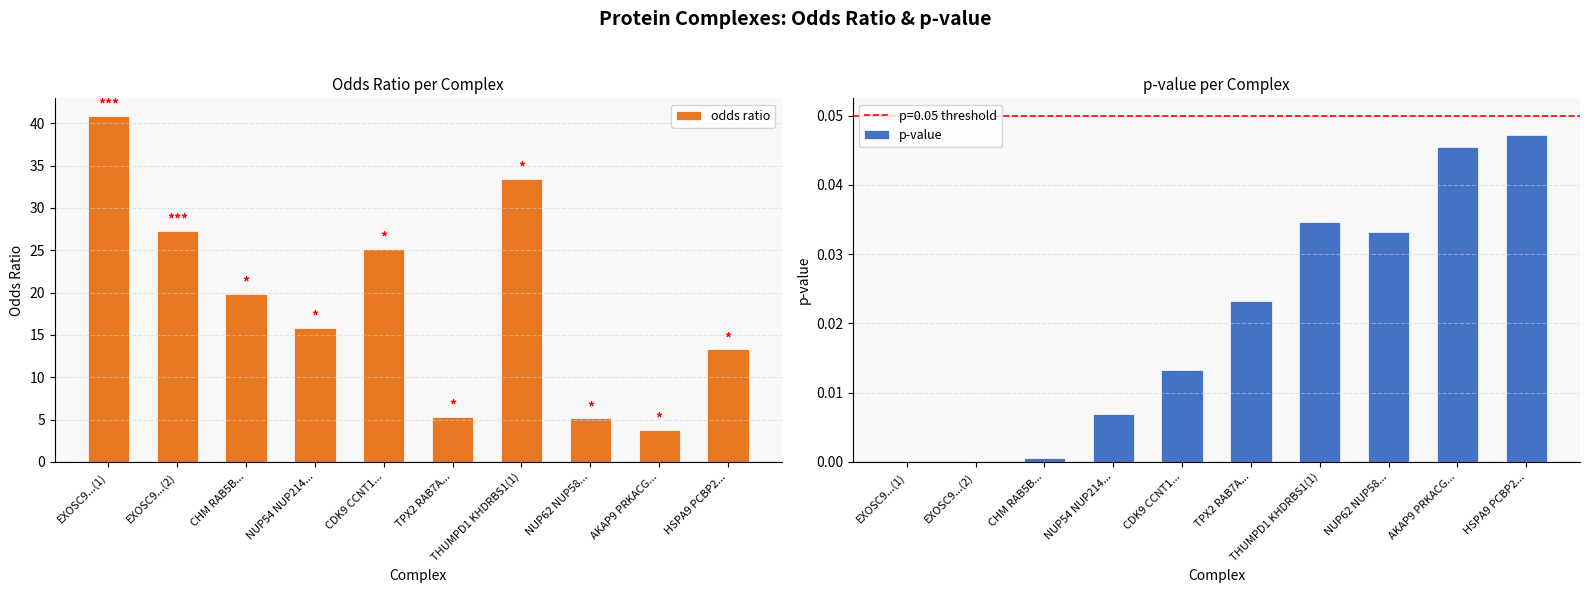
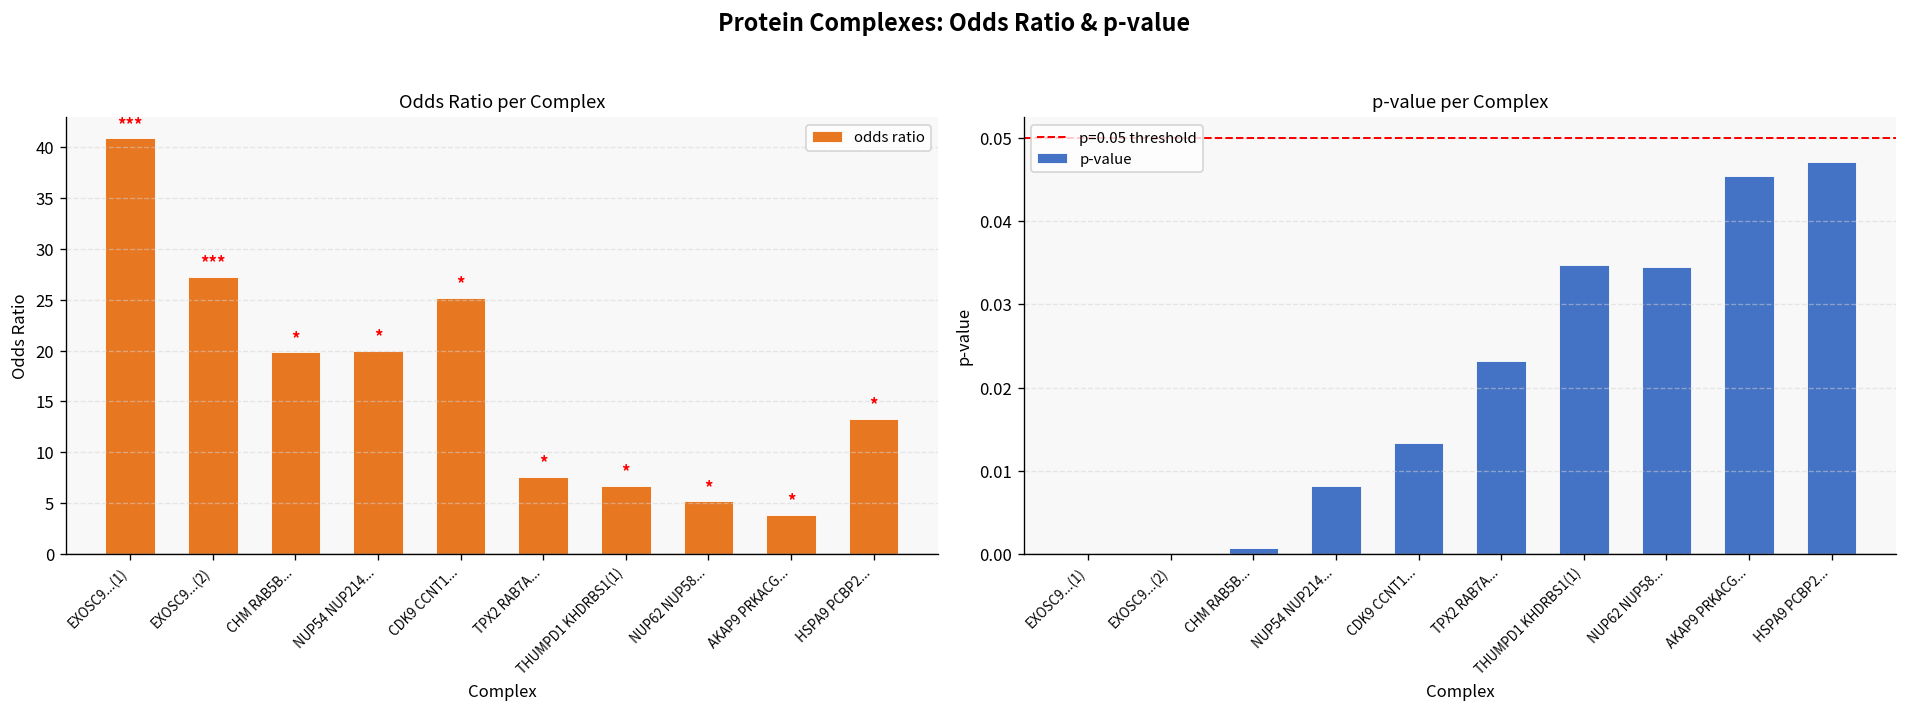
  {
    "Odds Ratio per Complex": {
      "EXOSC9...(1)": 41,
      "EXOSC9...(2)": 27,
      "CHM RAB5B...": 20,
-     "NUP54 NUP214...": 16,
+     "NUP54 NUP214...": 20,
      "CDK9 CCNT1...": 25,
-     "TPX2 RAB7A...": 5,
-     "THUMPD1 KHDRBS1(1)": 33,
+     "TPX2 RAB7A...": 8,
+     "THUMPD1 KHDRBS1(1)": 7,
      "NUP62 NUP58...": 5,
      "AKAP9 PRKACG...": 4,
      "HSPA9 PCBP2...": 13
    },
    "p-value per Complex": {
      "CHM RAB5B...": 0.001,
-     "NUP54 NUP214...": 0.007,
+     "NUP54 NUP214...": 0.008,
      "CDK9 CCNT1...": 0.013,
      "TPX2 RAB7A...": 0.023,
      "THUMPD1 KHDRBS1(1)": 0.035,
-     "NUP62 NUP58...": 0.033,
+     "NUP62 NUP58...": 0.035,
      "AKAP9 PRKACG...": 0.045,
      "HSPA9 PCBP2...": 0.047
    }
  }
